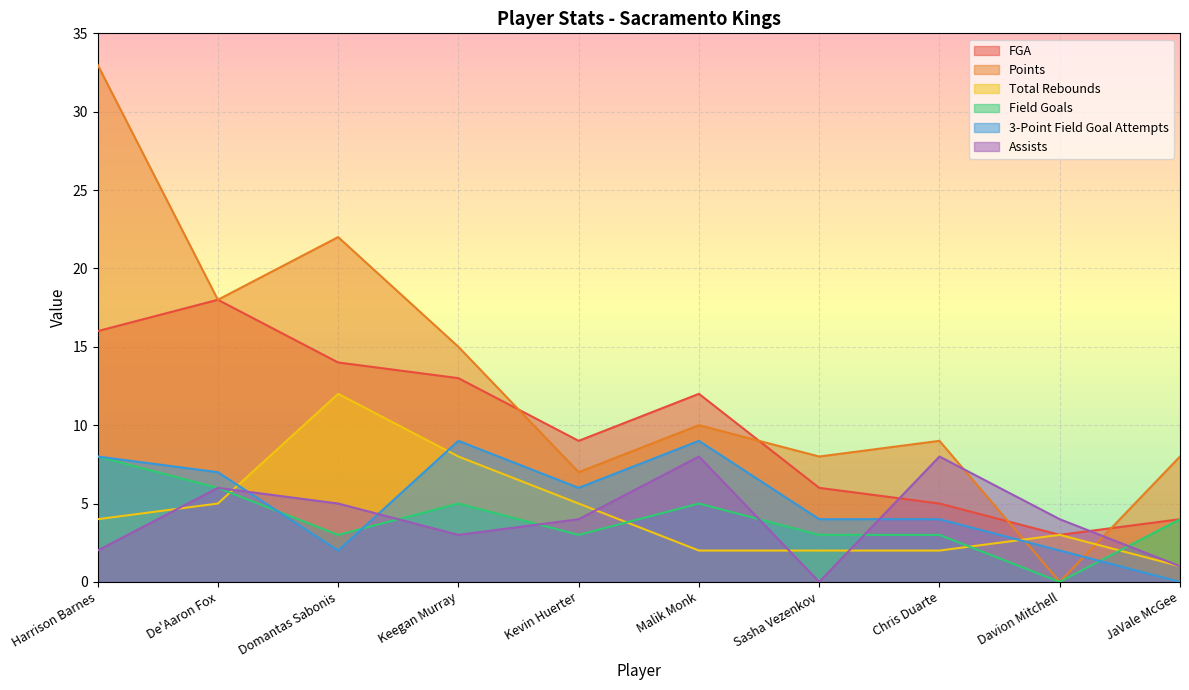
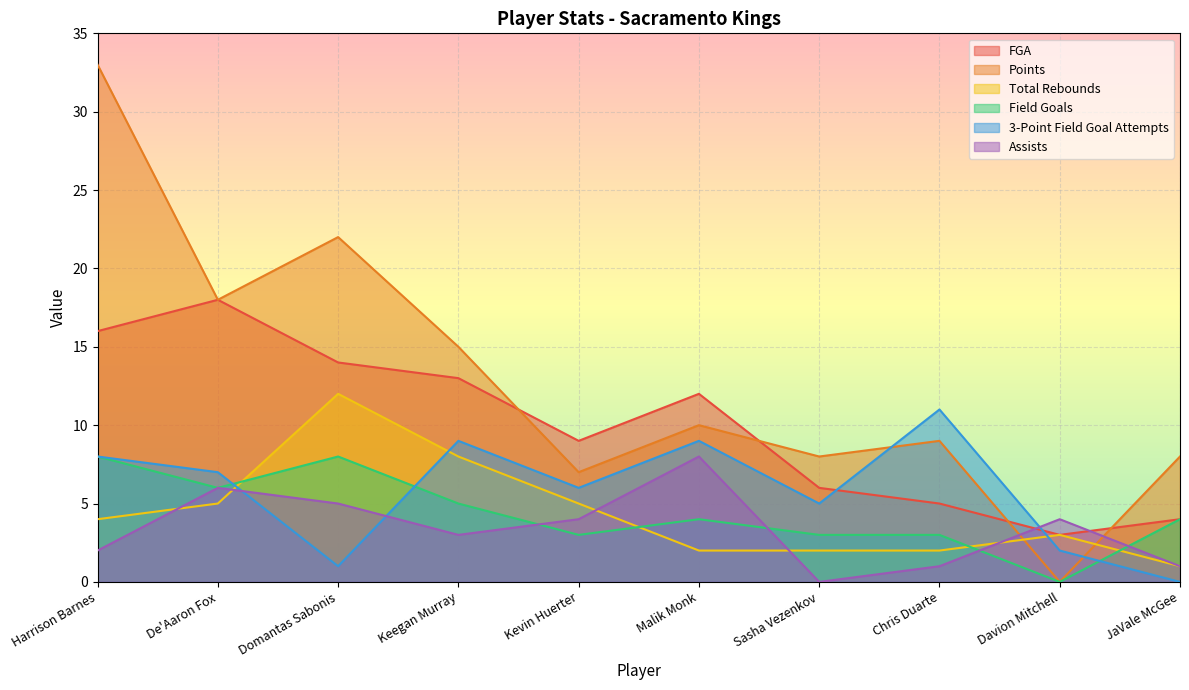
  {
    "Field Goals": {
-     "Domantas Sabonis": 3,
+     "Domantas Sabonis": 8,
      "Keegan Murray": 5,
      "Kevin Huerter": 3,
-     "Malik Monk": 5,
+     "Malik Monk": 4,
      "Sasha Vezenkov": 3,
      "Chris Duarte": 3
    },
    "3-Point Field Goal Attempts": {
      "De'Aaron Fox": 7,
-     "Domantas Sabonis": 2,
+     "Domantas Sabonis": 1,
      "Keegan Murray": 9,
      "Kevin Huerter": 6,
      "Malik Monk": 9,
-     "Sasha Vezenkov": 4,
-     "Chris Duarte": 4,
+     "Sasha Vezenkov": 5,
+     "Chris Duarte": 11,
      "Davion Mitchell": 2,
      "JaVale McGee": 0
    },
    "Assists": {
      "Harrison Barnes": 2,
      "Domantas Sabonis": 5,
      "Keegan Murray": 3,
      "Kevin Huerter": 4,
      "Malik Monk": 8,
      "Sasha Vezenkov": 0,
-     "Chris Duarte": 8,
+     "Chris Duarte": 1,
      "Davion Mitchell": 4
    }
  }
